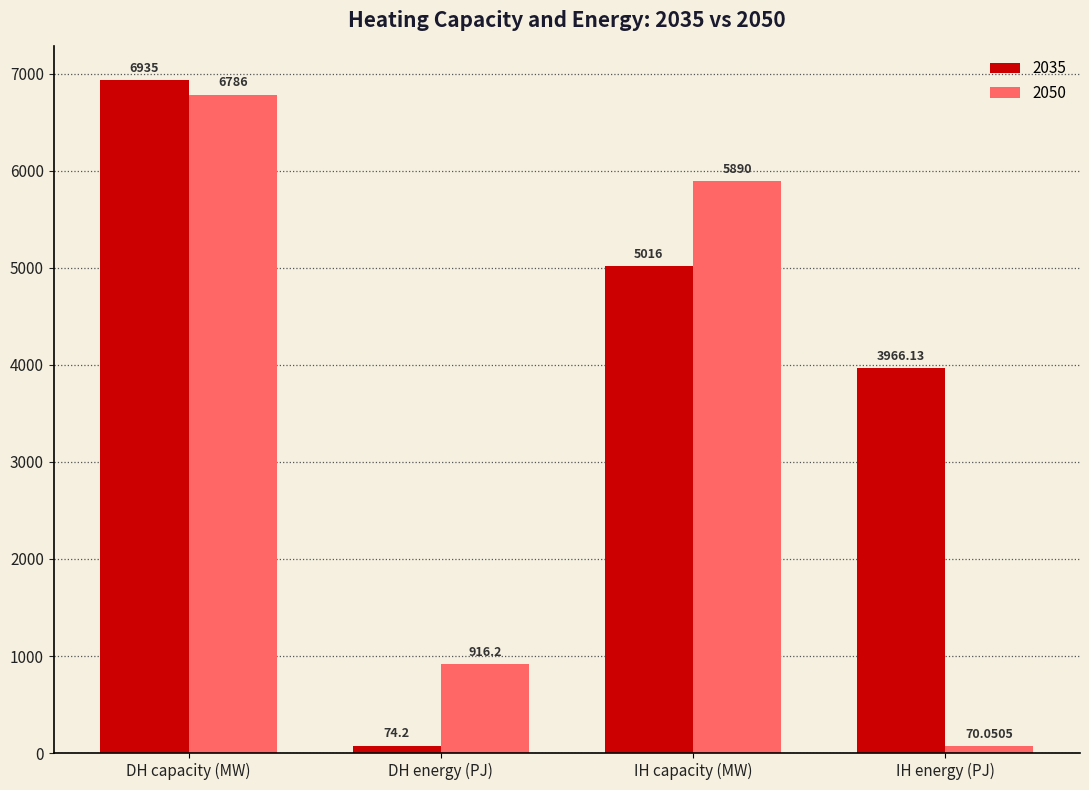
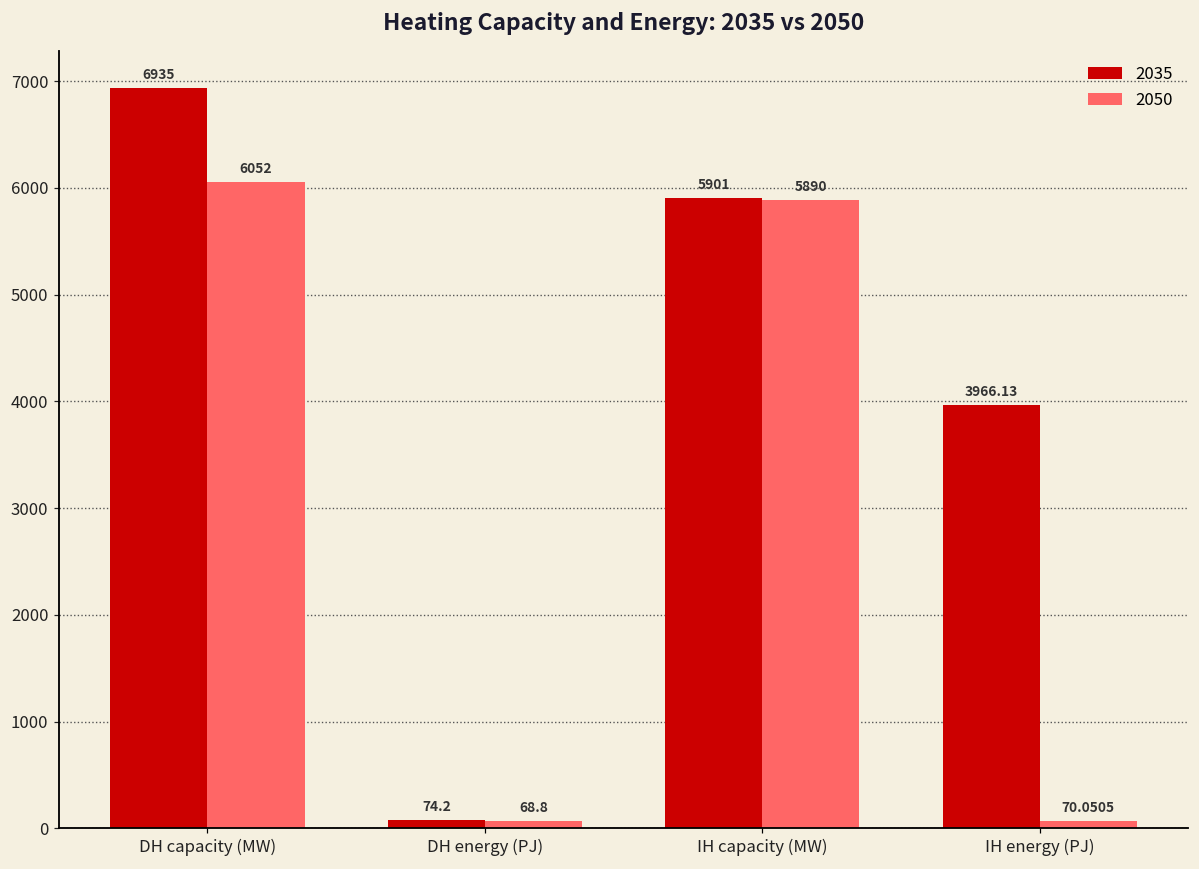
  {
    "2035": {
      "DH capacity (MW)": 6935,
      "DH energy (PJ)": 74.2,
-     "IH capacity (MW)": 5016,
+     "IH capacity (MW)": 5901,
      "IH energy (PJ)": 3966.13
    },
    "2050": {
-     "DH capacity (MW)": 6786,
-     "DH energy (PJ)": 916.2,
+     "DH capacity (MW)": 6052,
+     "DH energy (PJ)": 68.8,
      "IH capacity (MW)": 5890,
      "IH energy (PJ)": 70.0505
    }
  }
